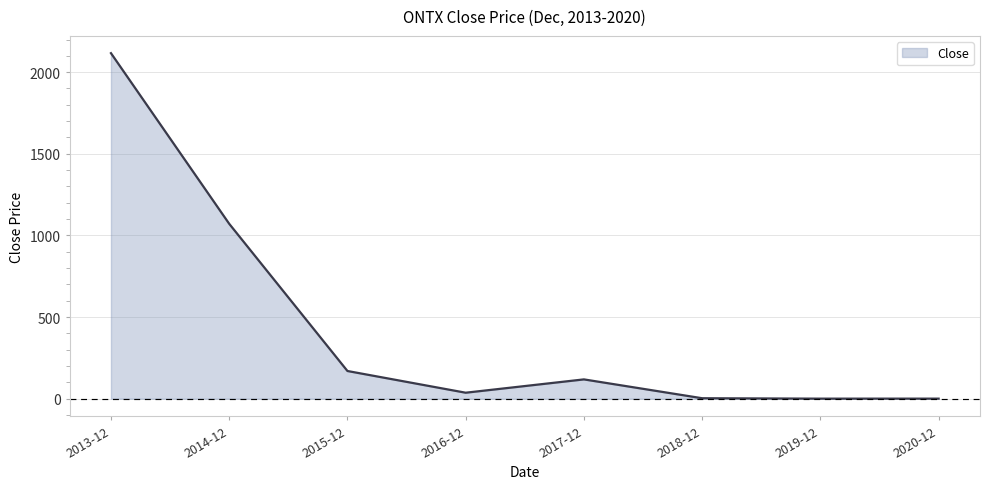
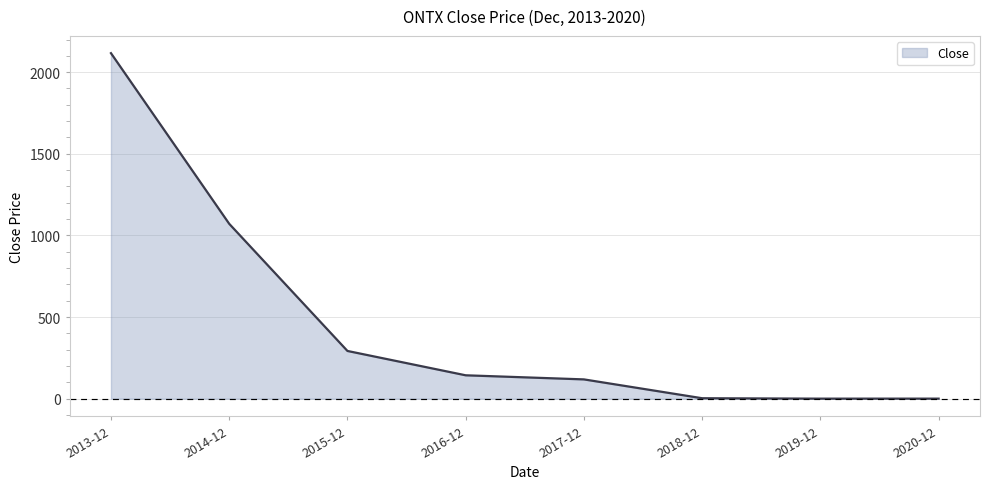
  {
    "2013-12": 2120,
    "2014-12": 1070,
-   "2015-12": 170,
-   "2016-12": 40,
+   "2015-12": 290,
+   "2016-12": 140,
    "2017-12": 120,
    "2018-12": 0,
    "2019-12": 0,
    "2020-12": 0
  }
